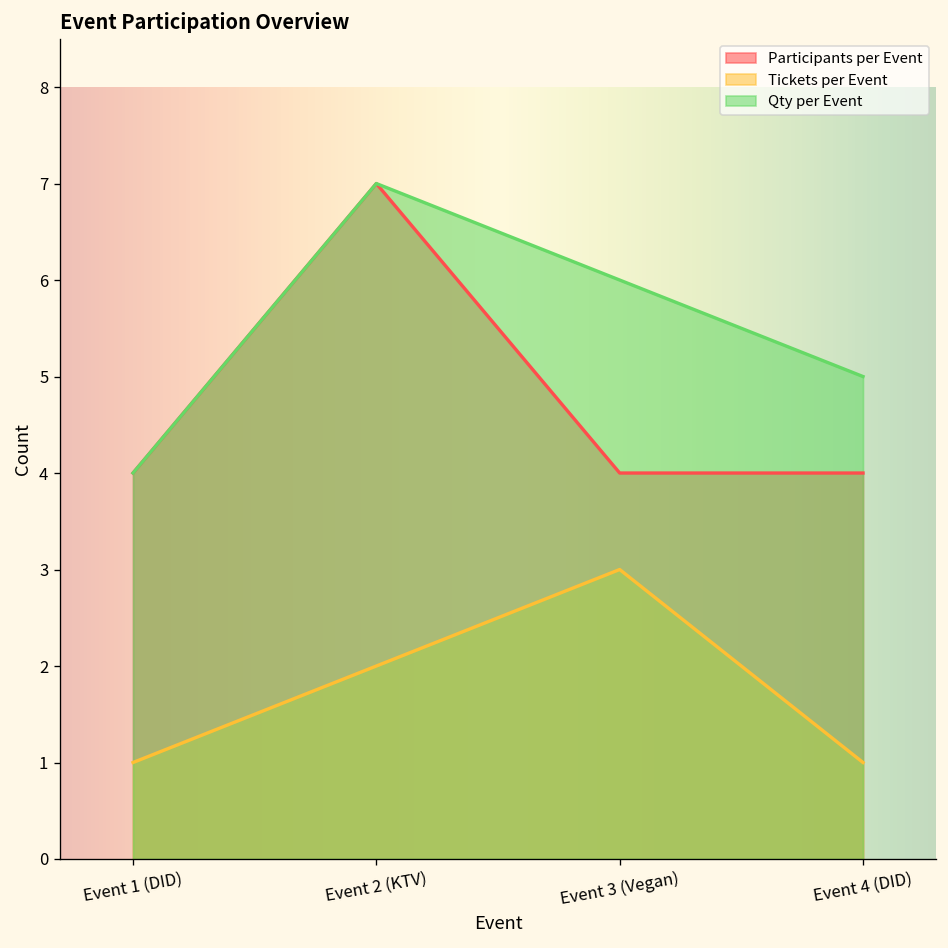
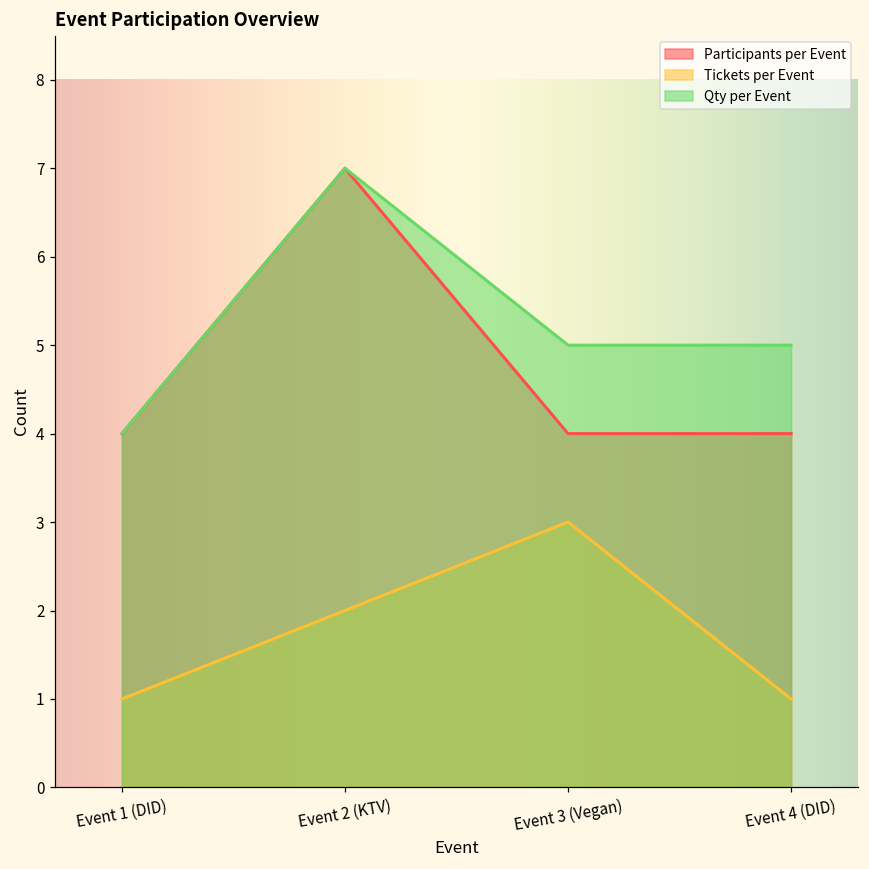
  {
    "Participants per Event": {
      "Event 3 (Vegan)": 4,
      "Event 4 (DID)": 4
    },
    "Tickets per Event": {
      "Event 1 (DID)": 1,
      "Event 2 (KTV)": 2,
      "Event 3 (Vegan)": 3,
      "Event 4 (DID)": 1
    },
    "Qty per Event": {
-     "Event 3 (Vegan)": 6,
+     "Event 3 (Vegan)": 5,
      "Event 4 (DID)": 5
    }
  }
